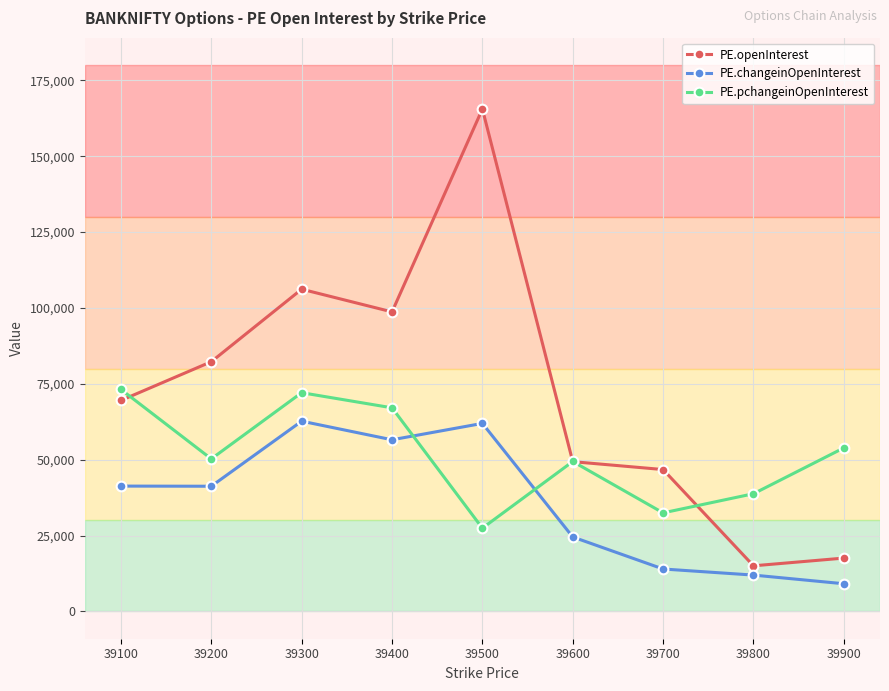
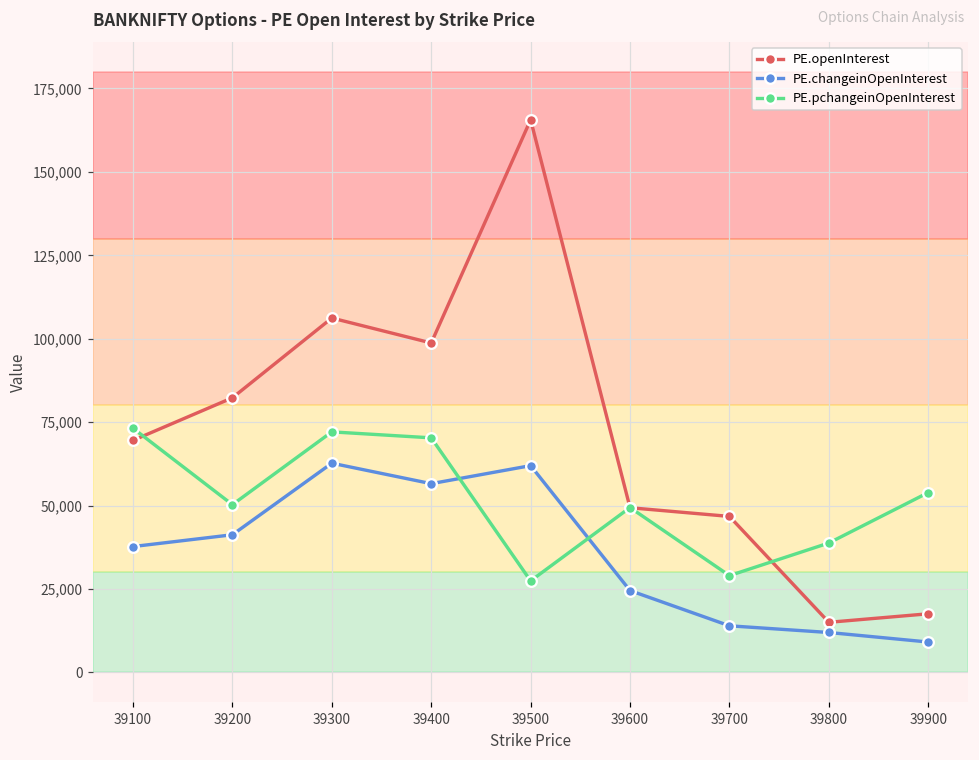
  {
    "PE.openInterest": {
      "39100": "70,000",
      "39200": "82,000",
      "39300": "106,000",
      "39400": "99,000",
      "39500": "166,000",
      "39700": "47,000",
      "39800": "15,000",
      "39900": "18,000"
    },
    "PE.changeinOpenInterest": {
-     "39100": "41,000",
+     "39100": "38,000",
      "39200": "41,000",
      "39300": "63,000",
      "39400": "57,000",
      "39500": "62,000",
      "39600": "25,000",
      "39700": "14,000",
      "39800": "12,000",
      "39900": "9,000"
    },
    "PE.pchangeinOpenInterest": {
      "39100": "73,000",
      "39200": "50,000",
      "39300": "72,000",
-     "39400": "67,000",
+     "39400": "70,000",
      "39500": "27,000",
-     "39700": "32,000",
+     "39700": "29,000",
      "39800": "39,000",
      "39900": "54,000"
    }
  }
